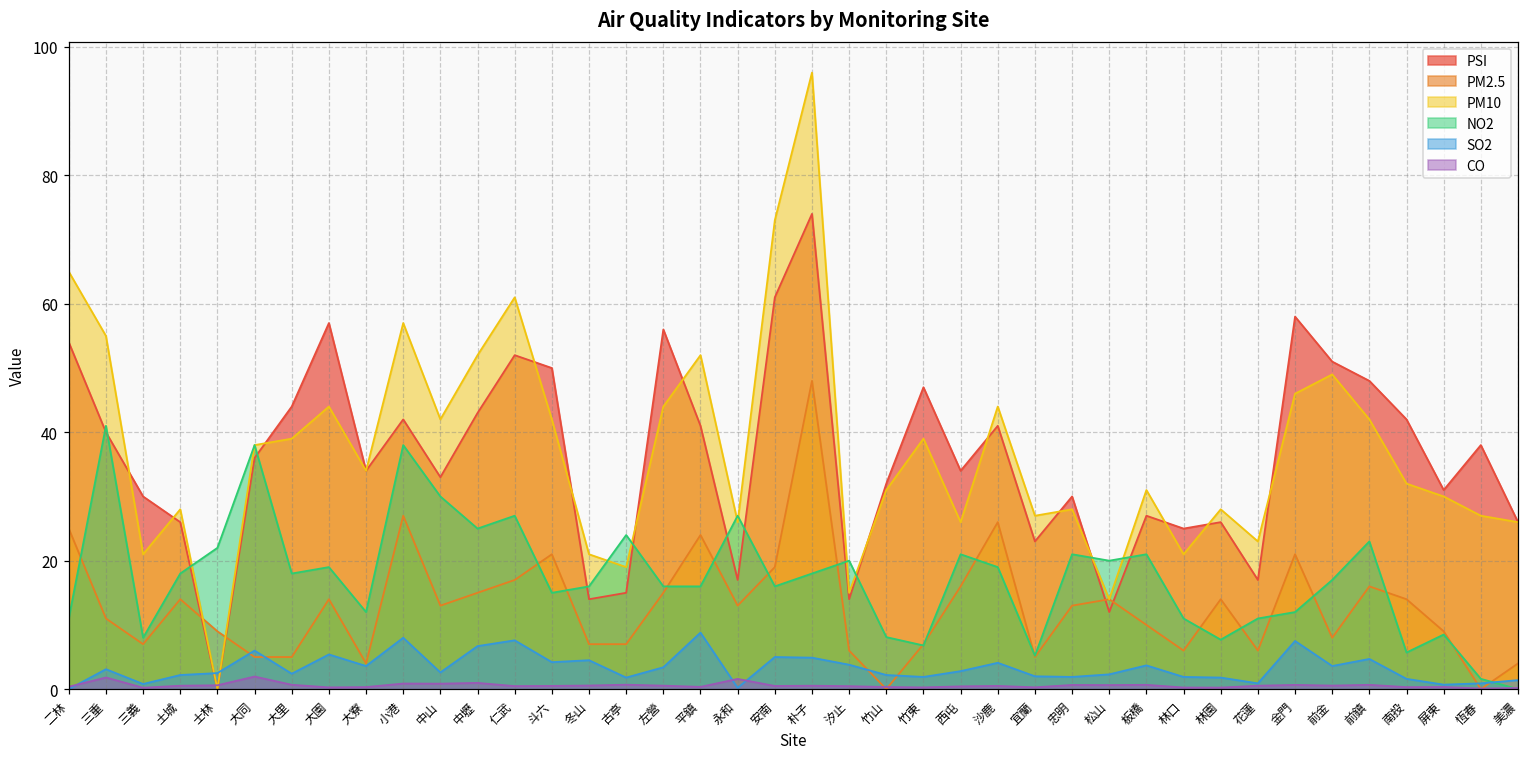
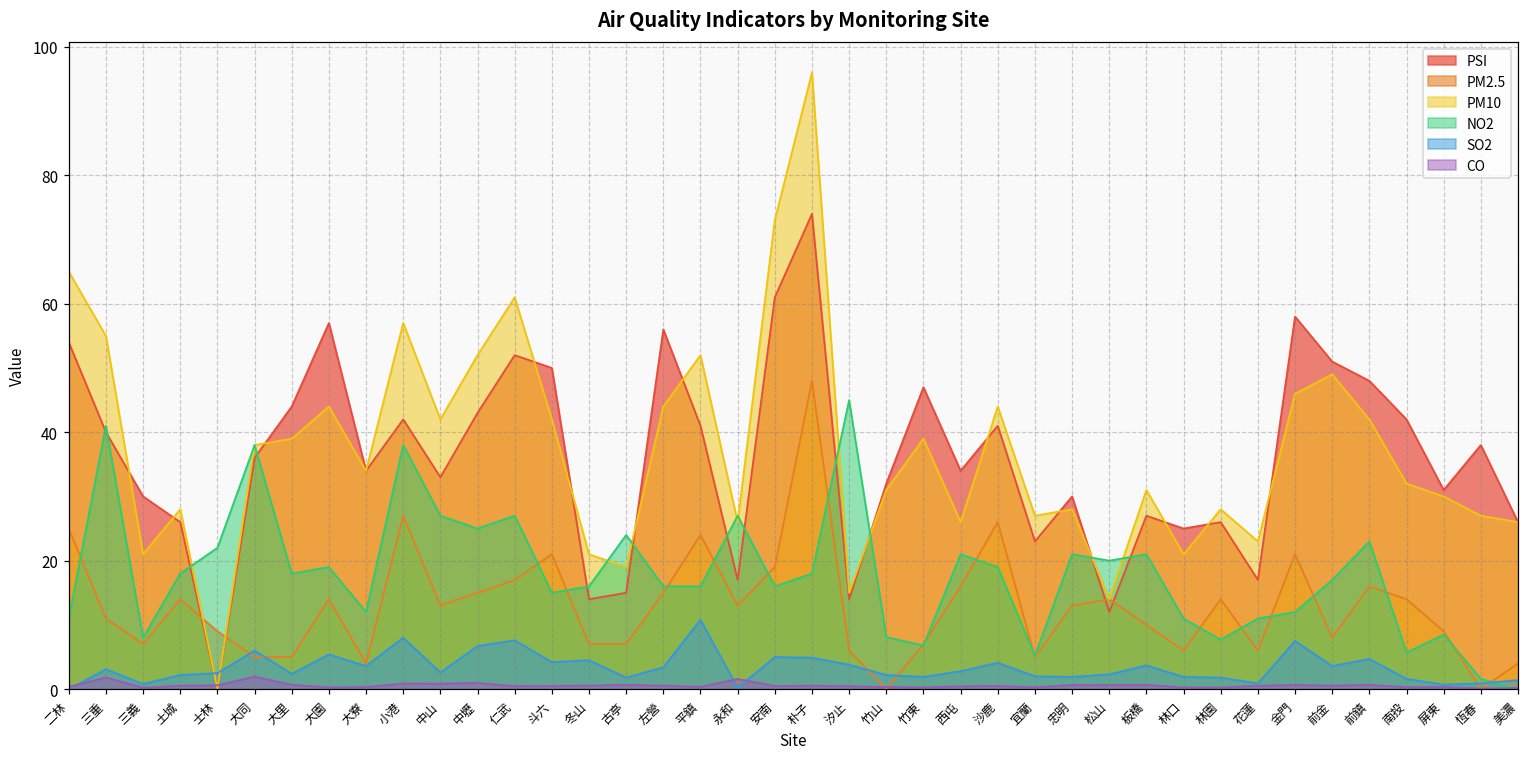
  {
    "PM10": {
      "二林": 65,
      "三重": 55,
      "三義": 21,
      "土城": 28,
      "大里": 39,
      "大園": 44,
      "小港": 57,
      "中山": 42,
      "中壢": 52,
      "仁武": 61,
      "斗六": 42,
      "冬山": 21,
      "古亭": 19,
      "左營": 44,
      "平鎮": 52,
      "永和": 26,
      "安南": 73,
      "朴子": 96,
      "汐止": 15,
      "竹山": 31,
      "竹東": 39,
      "西屯": 26,
      "沙鹿": 44,
      "宜蘭": 27,
      "忠明": 28,
      "板橋": 31,
      "林口": 21,
      "林園": 28,
      "花蓮": 23,
      "金門": 46,
      "前金": 49,
      "前鎮": 42,
      "南投": 32,
      "屏東": 30,
      "恆春": 27
    },
    "NO2": {
      "二林": 11,
      "三重": 41,
      "三義": 8,
      "土城": 18,
      "士林": 22,
      "大里": 18,
      "大園": 19,
      "大寮": 12,
      "小港": 38,
-     "中山": 30,
+     "中山": 27,
      "中壢": 25,
      "仁武": 27,
      "斗六": 15,
      "冬山": 16,
      "古亭": 24,
      "左營": 16,
      "平鎮": 16,
      "永和": 27,
      "安南": 16,
      "朴子": 18,
-     "汐止": 20,
+     "汐止": 45,
      "竹山": 8,
      "西屯": 21,
      "沙鹿": 19,
      "忠明": 21,
      "松山": 20,
      "板橋": 21,
      "林口": 11,
      "林園": 8,
      "花蓮": 11,
      "金門": 12,
      "前金": 17,
      "前鎮": 23,
      "南投": 6,
      "屏東": 9,
      "恆春": 2
    },
    "SO2": {
      "三重": 3,
      "三義": 1,
      "土城": 2,
      "士林": 3,
      "大同": 6,
      "大里": 2,
      "大園": 5,
      "小港": 8,
      "中山": 3,
      "中壢": 7,
      "仁武": 8,
      "斗六": 4,
      "冬山": 5,
      "古亭": 2,
      "左營": 3,
-     "平鎮": 9,
+     "平鎮": 11,
      "永和": 0,
      "安南": 5,
      "朴子": 5,
      "汐止": 4,
      "竹山": 2,
      "竹東": 2,
      "西屯": 3,
      "沙鹿": 4,
      "宜蘭": 2,
      "忠明": 2,
      "松山": 2,
      "板橋": 4,
      "林口": 2,
      "林園": 2,
      "金門": 8,
      "前金": 4,
      "前鎮": 5,
      "南投": 2,
      "恆春": 1,
      "美濃": 1
    },
    "CO": {
      "三重": 2,
      "三義": 0,
      "土城": 1,
      "士林": 1,
      "大同": 2,
      "大里": 1,
      "大園": 0,
      "大寮": 0,
      "小港": 1,
      "中山": 1,
      "中壢": 1,
      "仁武": 0,
      "斗六": 1,
      "冬山": 1,
      "古亭": 1,
      "左營": 1,
      "平鎮": 0,
      "永和": 2,
      "安南": 0,
      "朴子": 1,
      "汐止": 0,
      "竹東": 0,
      "西屯": 0,
      "沙鹿": 1,
      "宜蘭": 0,
      "忠明": 1,
      "松山": 1,
      "板橋": 1,
      "林口": 0,
      "林園": 0,
      "金門": 1,
      "前金": 1,
      "前鎮": 1,
      "南投": 0
    }
  }
